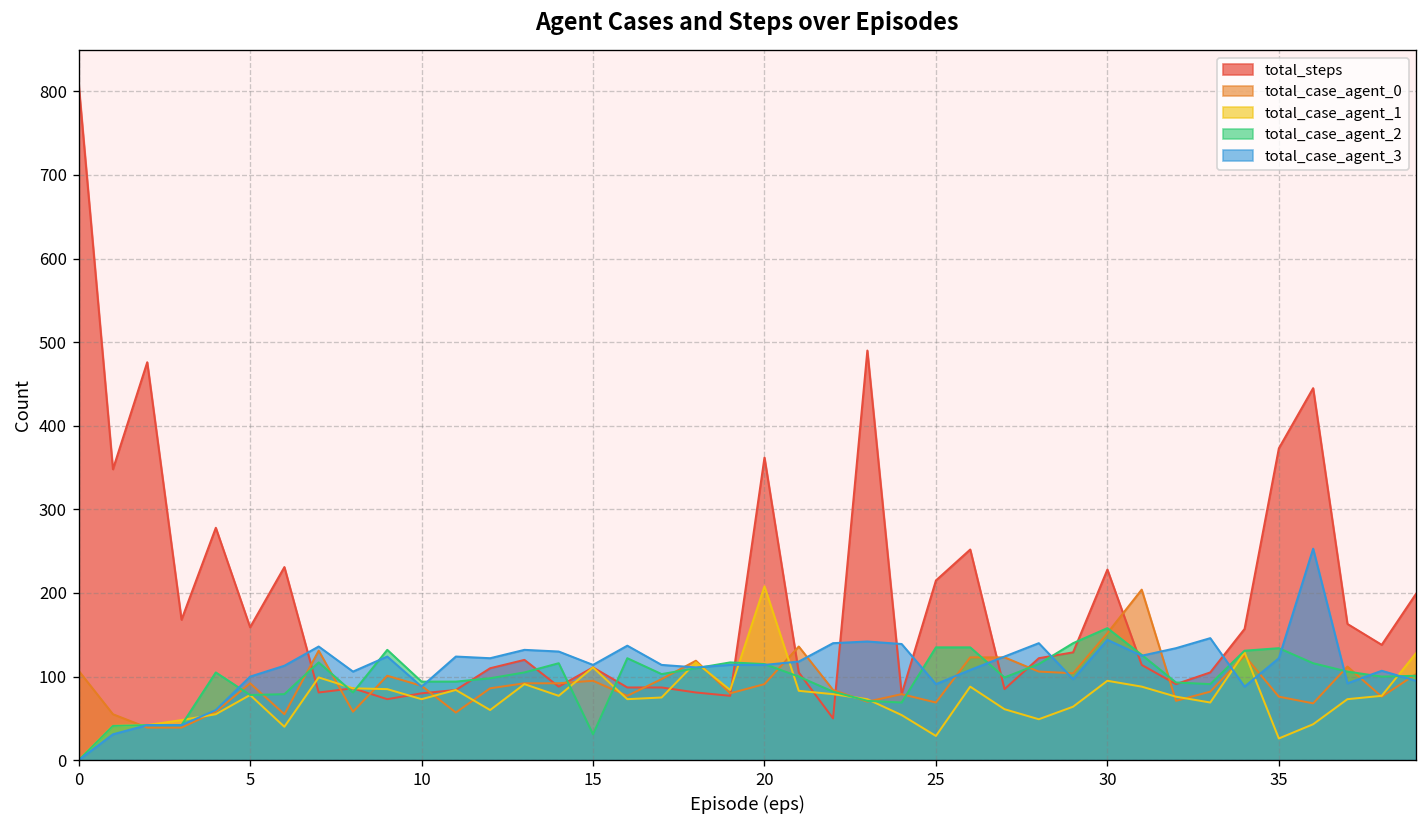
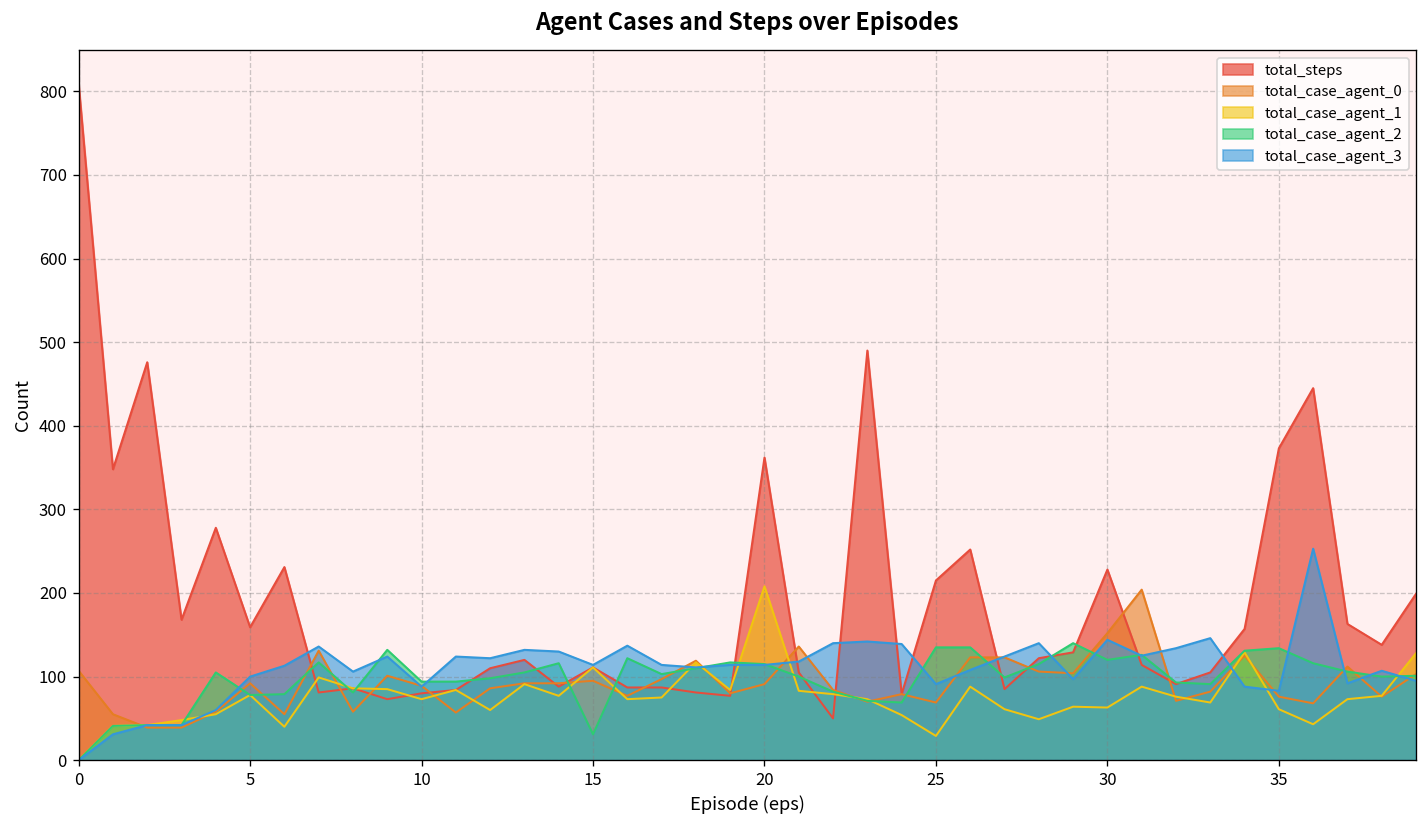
  {
    "total_case_agent_1": {
      "10": 70,
      "20": 210,
      "25": 30,
-     "30": 100,
-     "35": 30
+     "30": 60,
+     "35": 60
    },
    "total_case_agent_2": {
      "10": 90,
      "15": 30,
      "25": 140,
-     "30": 160,
+     "30": 120,
      "35": 130
    },
    "total_case_agent_3": {
      "5": 100,
      "25": 90,
      "30": 140,
-     "35": 120
+     "35": 80
    }
  }
